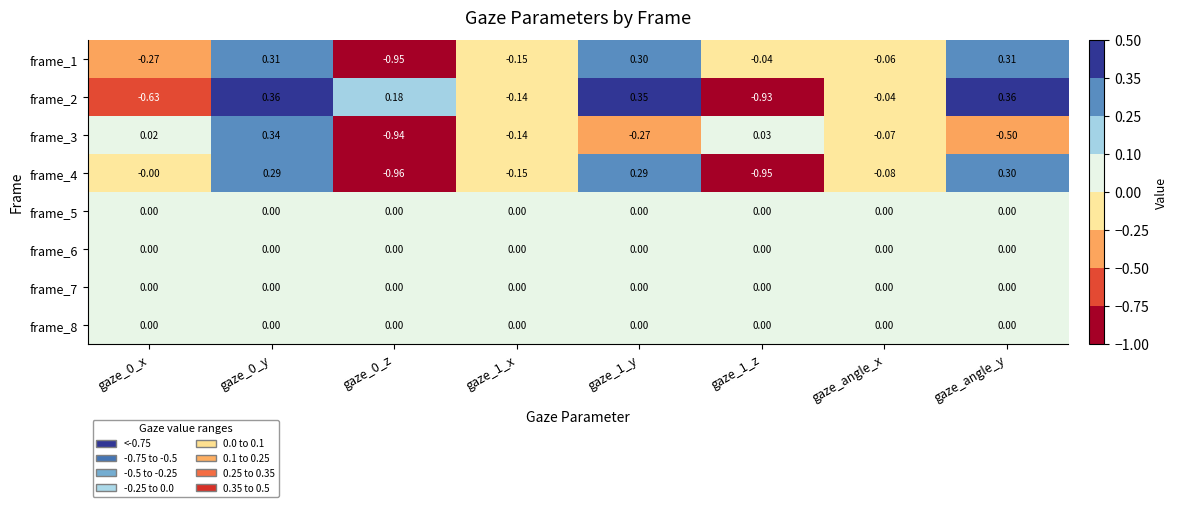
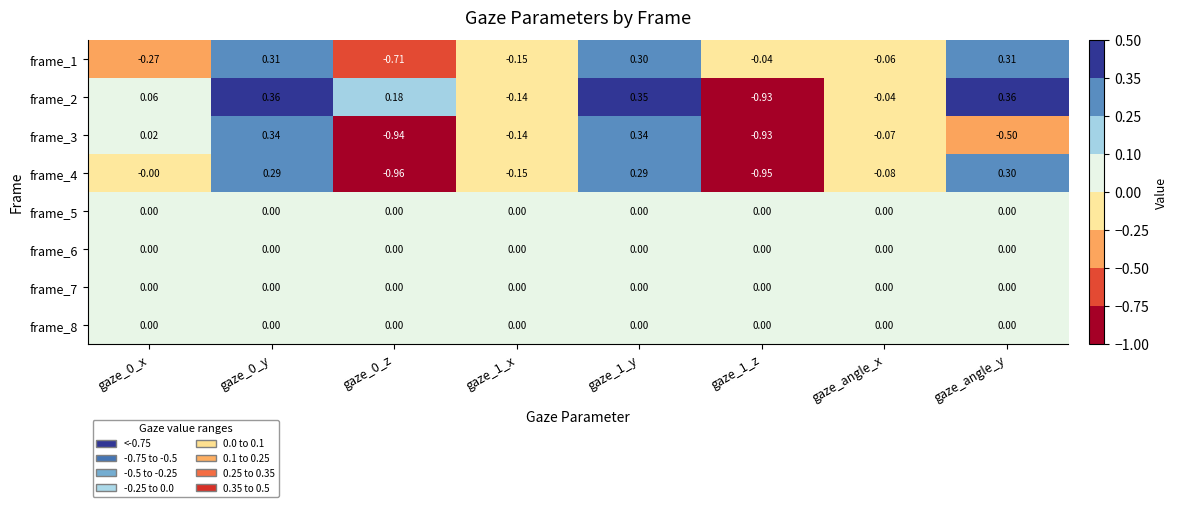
  {
    "frame_1": {
      "gaze_0_x": -0.27,
      "gaze_0_y": 0.31,
-     "gaze_0_z": -0.95,
+     "gaze_0_z": -0.71,
      "gaze_1_x": -0.15,
      "gaze_1_y": 0.30,
      "gaze_1_z": -0.04,
      "gaze_angle_x": -0.06,
      "gaze_angle_y": 0.31
    },
    "frame_2": {
-     "gaze_0_x": -0.63,
+     "gaze_0_x": 0.06,
      "gaze_0_y": 0.36,
      "gaze_0_z": 0.18,
      "gaze_1_x": -0.14,
      "gaze_1_y": 0.35,
      "gaze_1_z": -0.93,
      "gaze_angle_x": -0.04,
      "gaze_angle_y": 0.36
    },
    "frame_3": {
      "gaze_0_x": 0.02,
      "gaze_0_y": 0.34,
      "gaze_0_z": -0.94,
      "gaze_1_x": -0.14,
-     "gaze_1_y": -0.27,
-     "gaze_1_z": 0.03,
+     "gaze_1_y": 0.34,
+     "gaze_1_z": -0.93,
      "gaze_angle_x": -0.07,
      "gaze_angle_y": -0.50
    },
    "frame_4": {
      "gaze_0_x": -0.00,
      "gaze_0_y": 0.29,
      "gaze_0_z": -0.96,
      "gaze_1_x": -0.15,
      "gaze_1_y": 0.29,
      "gaze_1_z": -0.95,
      "gaze_angle_x": -0.08,
      "gaze_angle_y": 0.30
    },
    "frame_5": {
      "gaze_0_x": 0.00,
      "gaze_0_y": 0.00,
      "gaze_0_z": 0.00,
      "gaze_1_x": 0.00,
      "gaze_1_y": 0.00,
      "gaze_1_z": 0.00,
      "gaze_angle_x": 0.00,
      "gaze_angle_y": 0.00
    },
    "frame_6": {
      "gaze_0_x": 0.00,
      "gaze_0_y": 0.00,
      "gaze_0_z": 0.00,
      "gaze_1_x": 0.00,
      "gaze_1_y": 0.00,
      "gaze_1_z": 0.00,
      "gaze_angle_x": 0.00,
      "gaze_angle_y": 0.00
    },
    "frame_7": {
      "gaze_0_x": 0.00,
      "gaze_0_y": 0.00,
      "gaze_0_z": 0.00,
      "gaze_1_x": 0.00,
      "gaze_1_y": 0.00,
      "gaze_1_z": 0.00,
      "gaze_angle_x": 0.00,
      "gaze_angle_y": 0.00
    },
    "frame_8": {
      "gaze_0_x": 0.00,
      "gaze_0_y": 0.00,
      "gaze_0_z": 0.00,
      "gaze_1_x": 0.00,
      "gaze_1_y": 0.00,
      "gaze_1_z": 0.00,
      "gaze_angle_x": 0.00,
      "gaze_angle_y": 0.00
    }
  }
